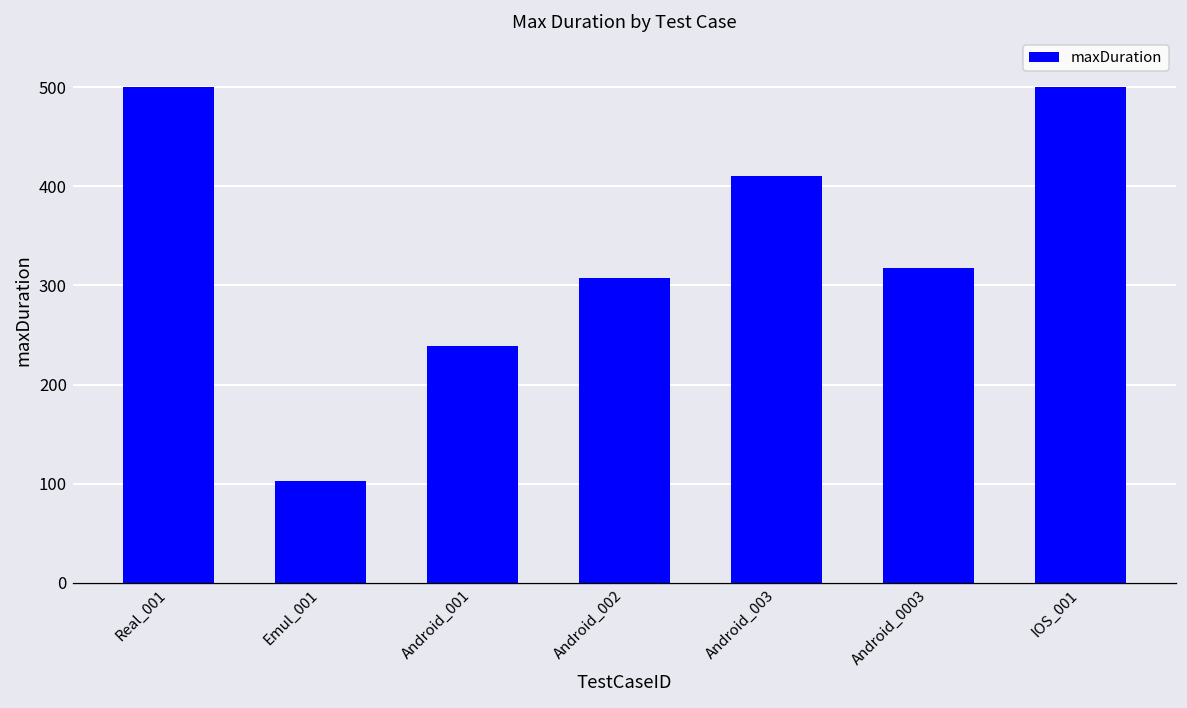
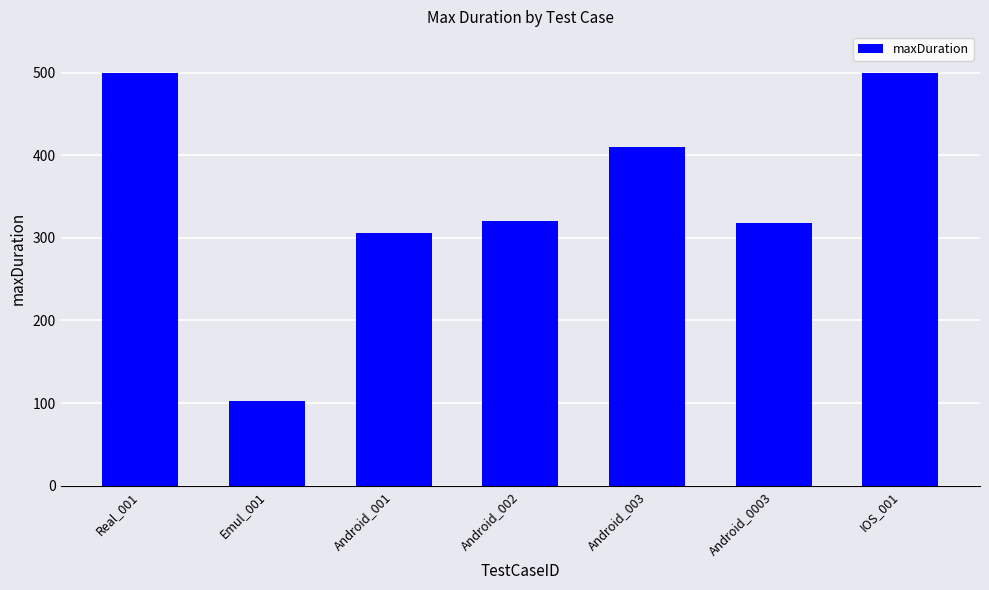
  {
    "Real_001": 500,
    "Emul_001": 100,
-   "Android_001": 240,
-   "Android_002": 310,
+   "Android_001": 310,
+   "Android_002": 320,
    "Android_003": 410,
    "Android_0003": 320,
    "IOS_001": 500
  }
